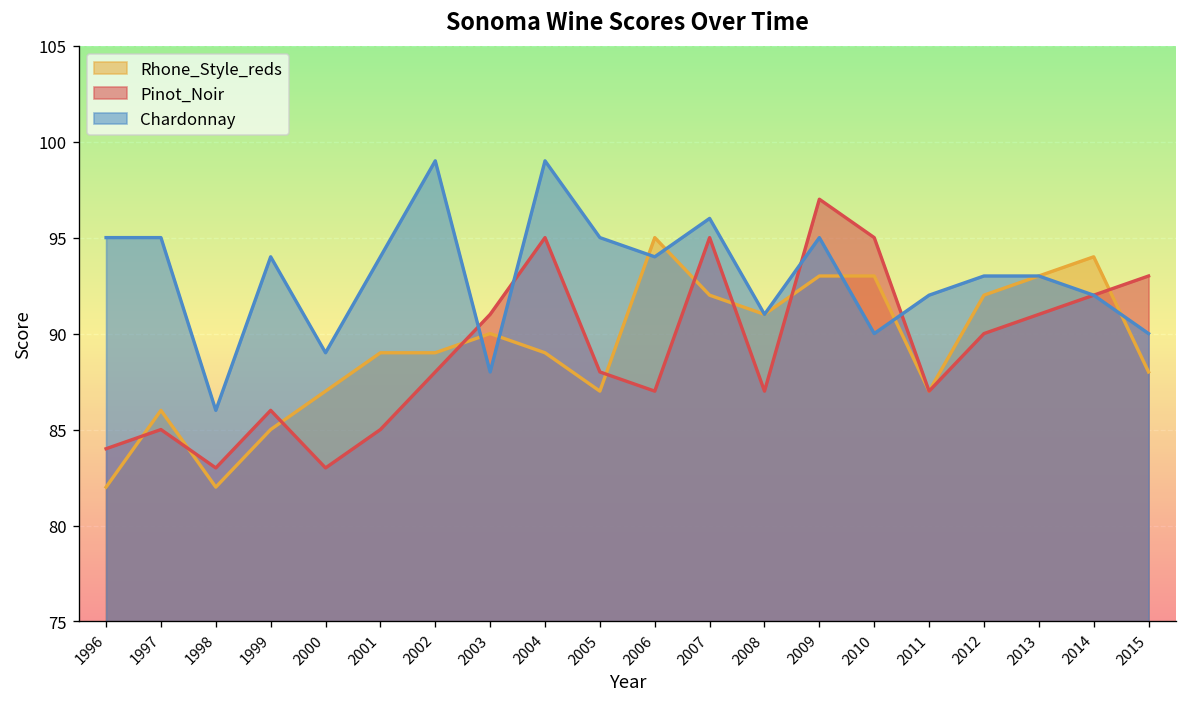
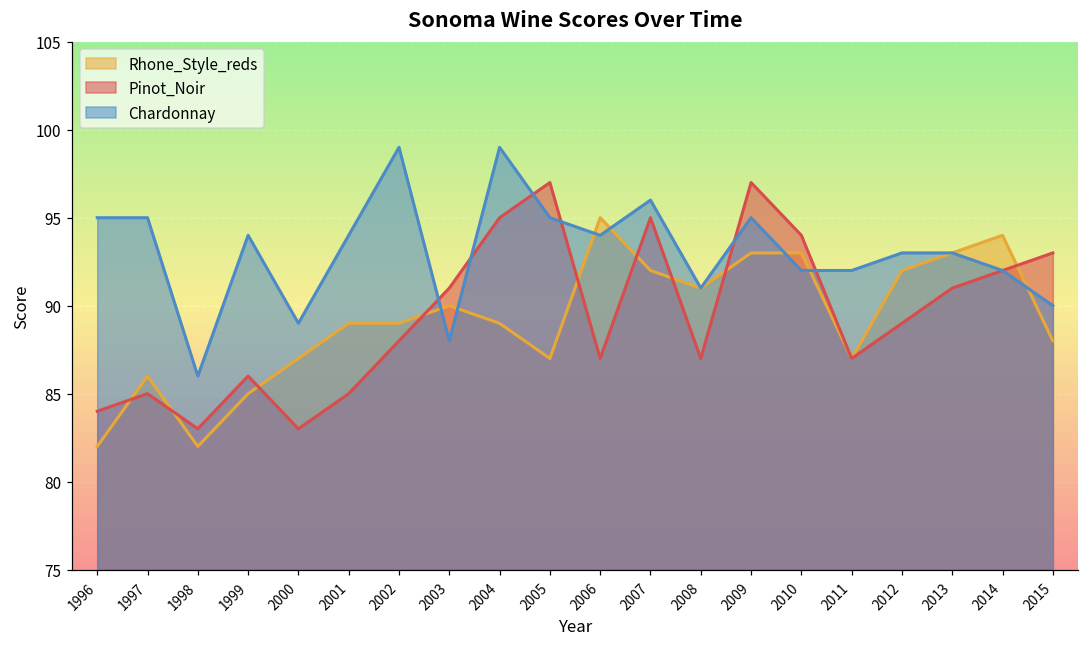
  {
    "Rhone_Style_reds": {
      "1996": 82,
      "1997": 86,
      "1998": 82,
      "1999": 85,
      "2000": 87,
      "2001": 89,
      "2002": 89,
      "2003": 90,
      "2004": 89,
      "2005": 87,
      "2006": 95,
      "2007": 92,
      "2009": 93,
      "2010": 93,
      "2012": 92,
      "2014": 94,
      "2015": 88
    },
    "Pinot_Noir": {
      "1996": 84,
      "1997": 85,
      "1998": 83,
      "1999": 86,
      "2000": 83,
      "2001": 85,
      "2002": 88,
      "2003": 91,
      "2004": 95,
-     "2005": 88,
+     "2005": 97,
      "2006": 87,
      "2007": 95,
      "2008": 87,
      "2009": 97,
-     "2010": 95,
-     "2012": 90,
+     "2010": 94,
+     "2012": 89,
      "2013": 91,
      "2015": 93
    },
    "Chardonnay": {
      "1996": 95,
      "1997": 95,
      "1998": 86,
      "1999": 94,
      "2000": 89,
      "2001": 94,
      "2002": 99,
      "2003": 88,
      "2004": 99,
      "2005": 95,
      "2006": 94,
      "2007": 96,
      "2009": 95,
-     "2010": 90,
+     "2010": 92,
      "2011": 92,
      "2012": 93,
      "2015": 90
    }
  }
